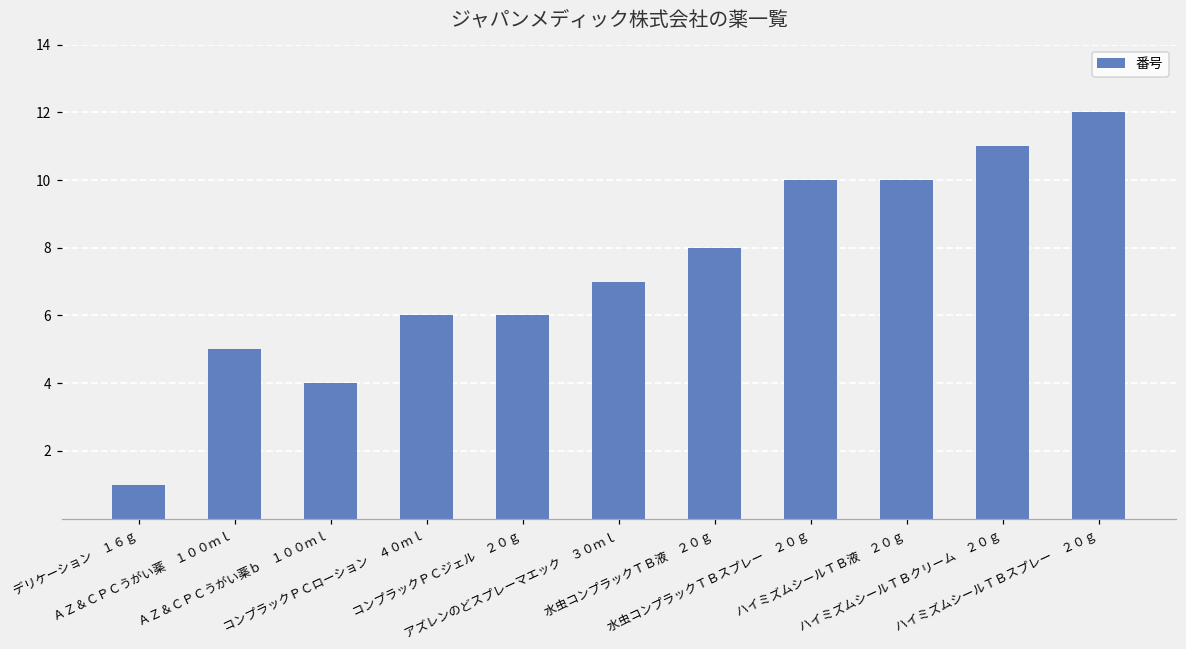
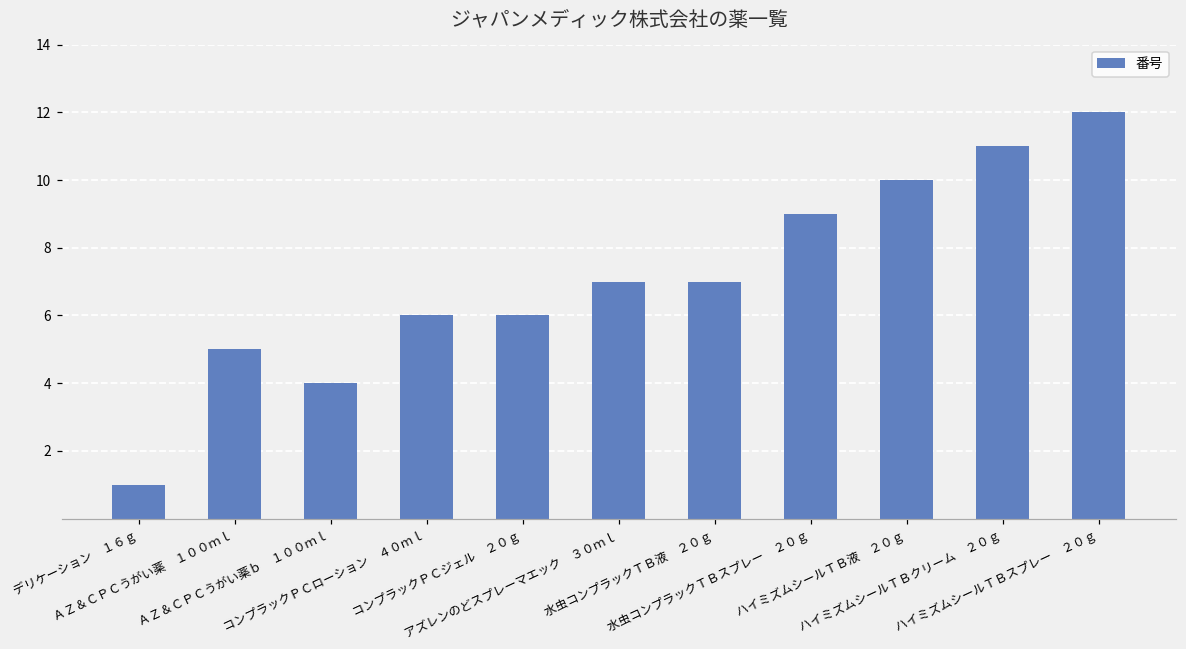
  {
    "デリケーション １６ｇ": 1,
    "ＡＺ＆ＣＰＣうがい薬 １００ｍｌ": 5,
    "ＡＺ＆ＣＰＣうがい薬ｂ １００ｍｌ": 4,
    "コンプラックＰＣローション ４０ｍｌ": 6,
    "コンプラックＰＣジェル ２０ｇ": 6,
    "アズレンのどスプレーマエック ３０ｍｌ": 7,
-   "水虫コンプラックＴＢ液 ２０ｇ": 8,
-   "水虫コンプラックＴＢスプレー ２０ｇ": 10,
+   "水虫コンプラックＴＢ液 ２０ｇ": 7,
+   "水虫コンプラックＴＢスプレー ２０ｇ": 9,
    "ハイミズムシールＴＢ液 ２０ｇ": 10,
    "ハイミズムシールＴＢクリーム ２０ｇ": 11,
    "ハイミズムシールＴＢスプレー ２０ｇ": 12
  }
